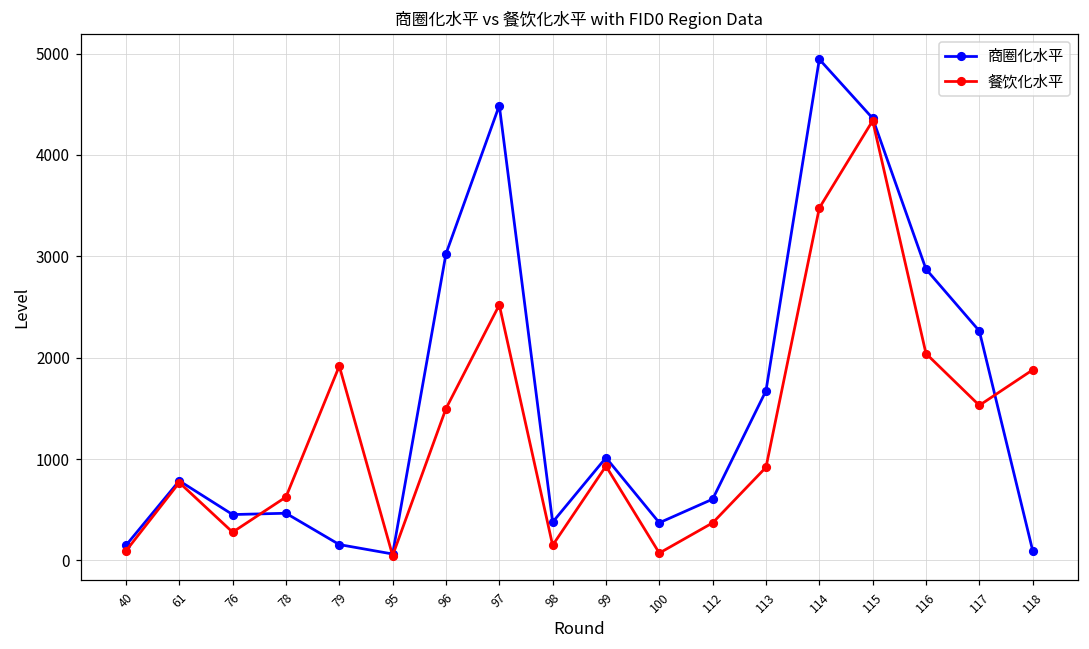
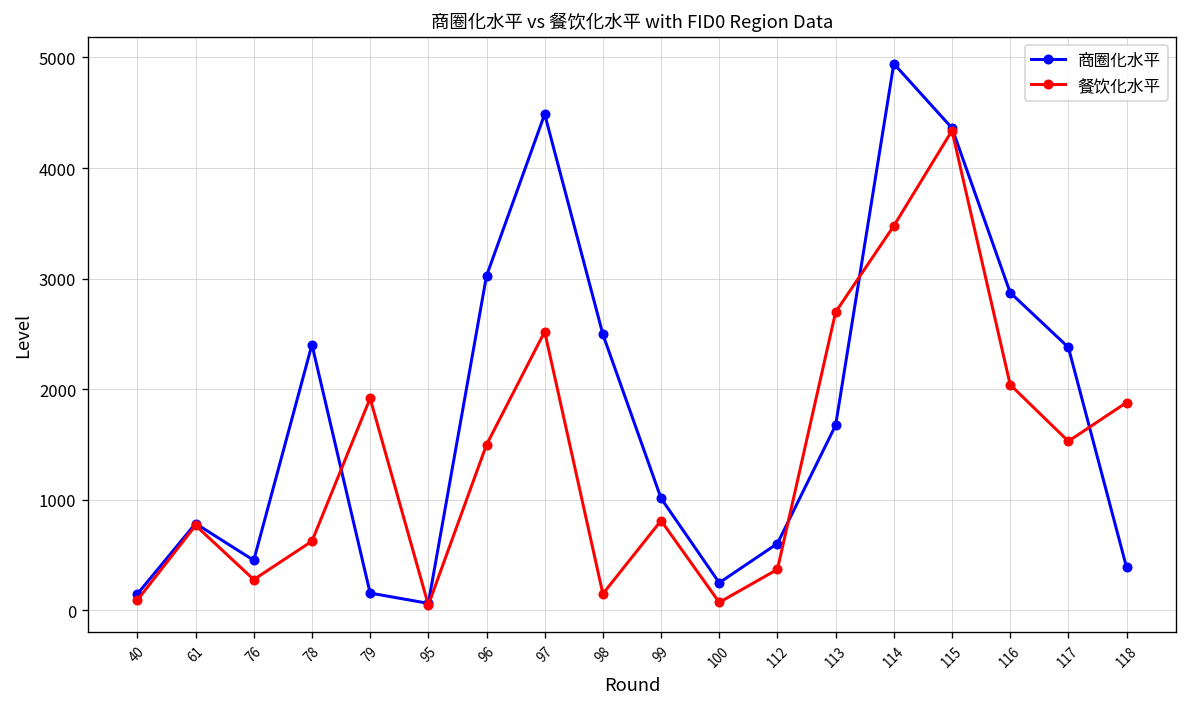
  {
    "商圈化水平": {
      "40": 100,
      "76": 500,
-     "78": 500,
+     "78": 2400,
      "79": 200,
      "96": 3000,
      "97": 4500,
-     "98": 400,
+     "98": 2500,
      "99": 1000,
-     "100": 400,
+     "100": 300,
      "112": 600,
      "113": 1700,
      "114": 4900,
      "116": 2900,
-     "117": 2300,
-     "118": 100
+     "117": 2400,
+     "118": 400
    },
    "餐饮化水平": {
      "40": 100,
      "76": 300,
      "78": 600,
      "79": 1900,
      "96": 1500,
      "97": 2500,
      "98": 200,
-     "99": 900,
+     "99": 800,
      "100": 100,
      "112": 400,
-     "113": 900,
+     "113": 2700,
      "114": 3500,
      "116": 2000,
      "117": 1500,
      "118": 1900
    }
  }
